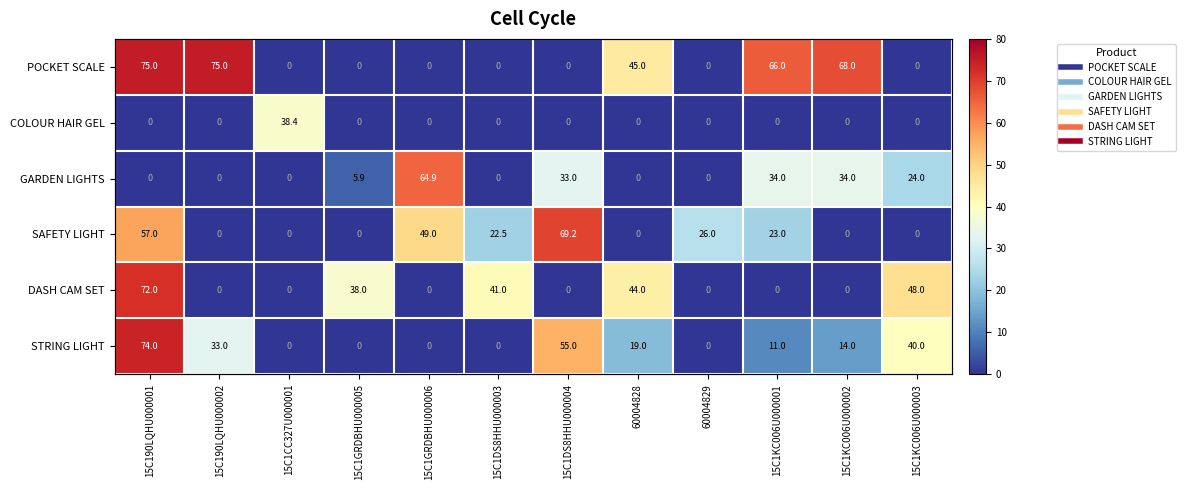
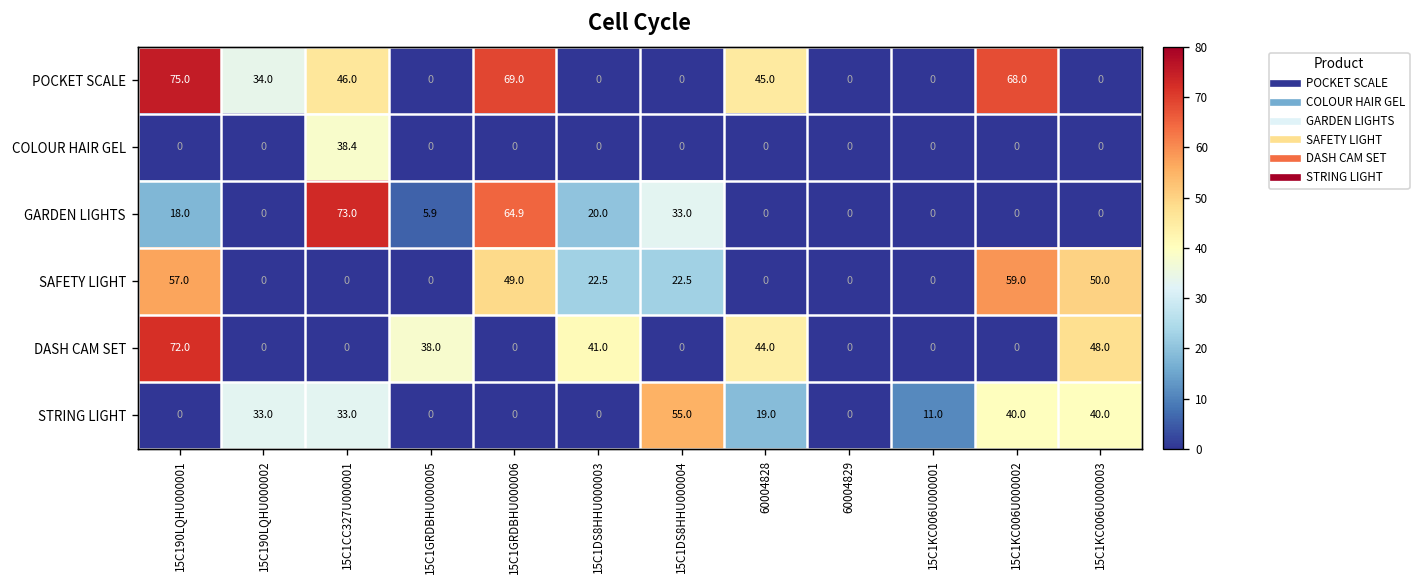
  {
    "POCKET SCALE": {
      "15C190LQHU000001": 75.0,
-     "15C190LQHU000002": 75.0,
-     "15C1CC327U000001": 0,
+     "15C190LQHU000002": 34.0,
+     "15C1CC327U000001": 46.0,
      "15C1GRDBHU000005": 0,
-     "15C1GRDBHU000006": 0,
+     "15C1GRDBHU000006": 69.0,
      "15C1DS8HHU000003": 0,
      "15C1DS8HHU000004": 0,
      "60004828": 45.0,
      "60004829": 0,
-     "15C1KC006U000001": 66.0,
+     "15C1KC006U000001": 0,
      "15C1KC006U000002": 68.0,
      "15C1KC006U000003": 0
    },
    "COLOUR HAIR GEL": {
      "15C190LQHU000001": 0,
      "15C190LQHU000002": 0,
      "15C1CC327U000001": 38.4,
      "15C1GRDBHU000005": 0,
      "15C1GRDBHU000006": 0,
      "15C1DS8HHU000003": 0,
      "15C1DS8HHU000004": 0,
      "60004828": 0,
      "60004829": 0,
      "15C1KC006U000001": 0,
      "15C1KC006U000002": 0,
      "15C1KC006U000003": 0
    },
    "GARDEN LIGHTS": {
-     "15C190LQHU000001": 0,
+     "15C190LQHU000001": 18.0,
      "15C190LQHU000002": 0,
-     "15C1CC327U000001": 0,
+     "15C1CC327U000001": 73.0,
      "15C1GRDBHU000005": 5.9,
      "15C1GRDBHU000006": 64.9,
-     "15C1DS8HHU000003": 0,
+     "15C1DS8HHU000003": 20.0,
      "15C1DS8HHU000004": 33.0,
      "60004828": 0,
      "60004829": 0,
-     "15C1KC006U000001": 34.0,
-     "15C1KC006U000002": 34.0,
-     "15C1KC006U000003": 24.0
+     "15C1KC006U000001": 0,
+     "15C1KC006U000002": 0,
+     "15C1KC006U000003": 0
    },
    "SAFETY LIGHT": {
      "15C190LQHU000001": 57.0,
      "15C190LQHU000002": 0,
      "15C1CC327U000001": 0,
      "15C1GRDBHU000005": 0,
      "15C1GRDBHU000006": 49.0,
      "15C1DS8HHU000003": 22.5,
-     "15C1DS8HHU000004": 69.2,
+     "15C1DS8HHU000004": 22.5,
      "60004828": 0,
-     "60004829": 26.0,
-     "15C1KC006U000001": 23.0,
-     "15C1KC006U000002": 0,
-     "15C1KC006U000003": 0
+     "60004829": 0,
+     "15C1KC006U000001": 0,
+     "15C1KC006U000002": 59.0,
+     "15C1KC006U000003": 50.0
    },
    "DASH CAM SET": {
      "15C190LQHU000001": 72.0,
      "15C190LQHU000002": 0,
      "15C1CC327U000001": 0,
      "15C1GRDBHU000005": 38.0,
      "15C1GRDBHU000006": 0,
      "15C1DS8HHU000003": 41.0,
      "15C1DS8HHU000004": 0,
      "60004828": 44.0,
      "60004829": 0,
      "15C1KC006U000001": 0,
      "15C1KC006U000002": 0,
      "15C1KC006U000003": 48.0
    },
    "STRING LIGHT": {
-     "15C190LQHU000001": 74.0,
+     "15C190LQHU000001": 0,
      "15C190LQHU000002": 33.0,
-     "15C1CC327U000001": 0,
+     "15C1CC327U000001": 33.0,
      "15C1GRDBHU000005": 0,
      "15C1GRDBHU000006": 0,
      "15C1DS8HHU000003": 0,
      "15C1DS8HHU000004": 55.0,
      "60004828": 19.0,
      "60004829": 0,
      "15C1KC006U000001": 11.0,
-     "15C1KC006U000002": 14.0,
+     "15C1KC006U000002": 40.0,
      "15C1KC006U000003": 40.0
    }
  }
